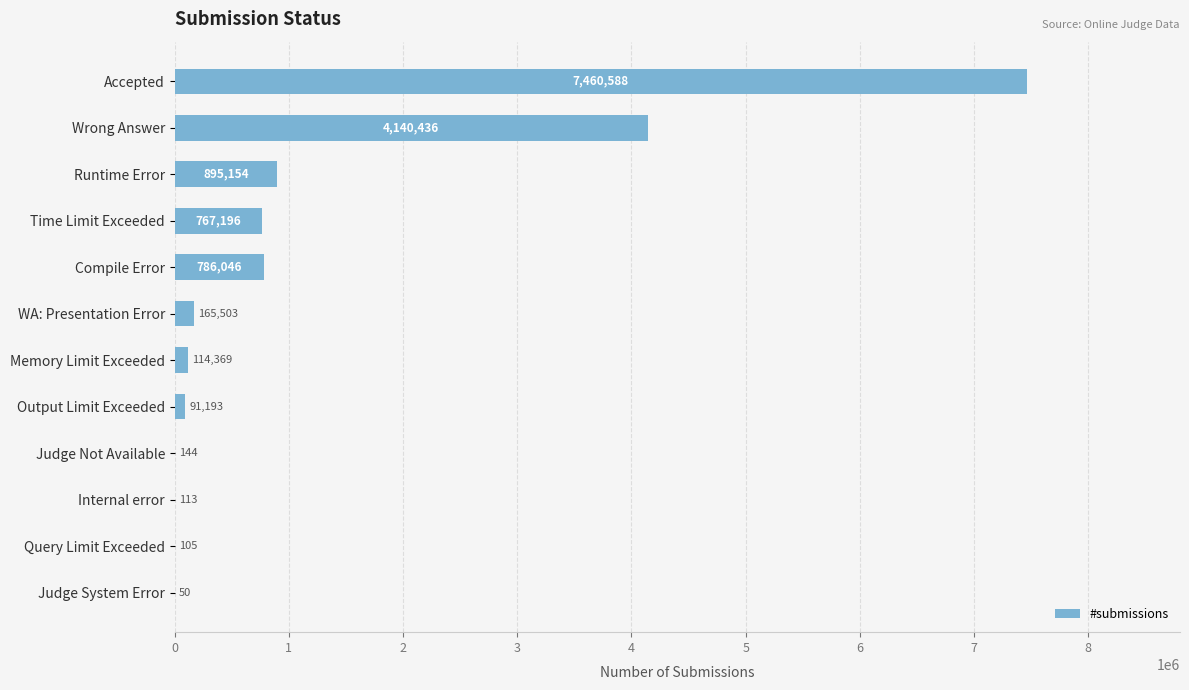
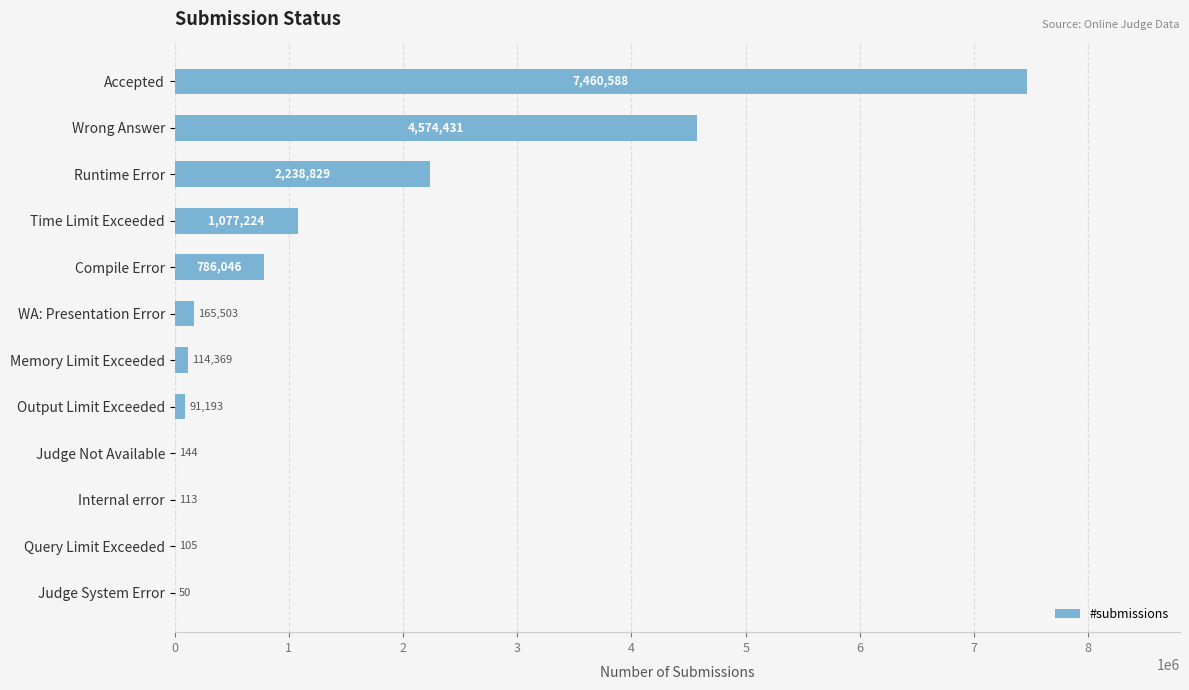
  {
    "Accepted": "7,460,588",
-   "Wrong Answer": "4,140,436",
-   "Runtime Error": "895,154",
-   "Time Limit Exceeded": "767,196",
+   "Wrong Answer": "4,574,431",
+   "Runtime Error": "2,238,829",
+   "Time Limit Exceeded": "1,077,224",
    "Compile Error": "786,046",
    "WA: Presentation Error": "165,503",
    "Memory Limit Exceeded": "114,369",
    "Output Limit Exceeded": "91,193",
    "Judge Not Available": "144",
    "Internal error": "113",
    "Query Limit Exceeded": "105",
    "Judge System Error": "50"
  }
